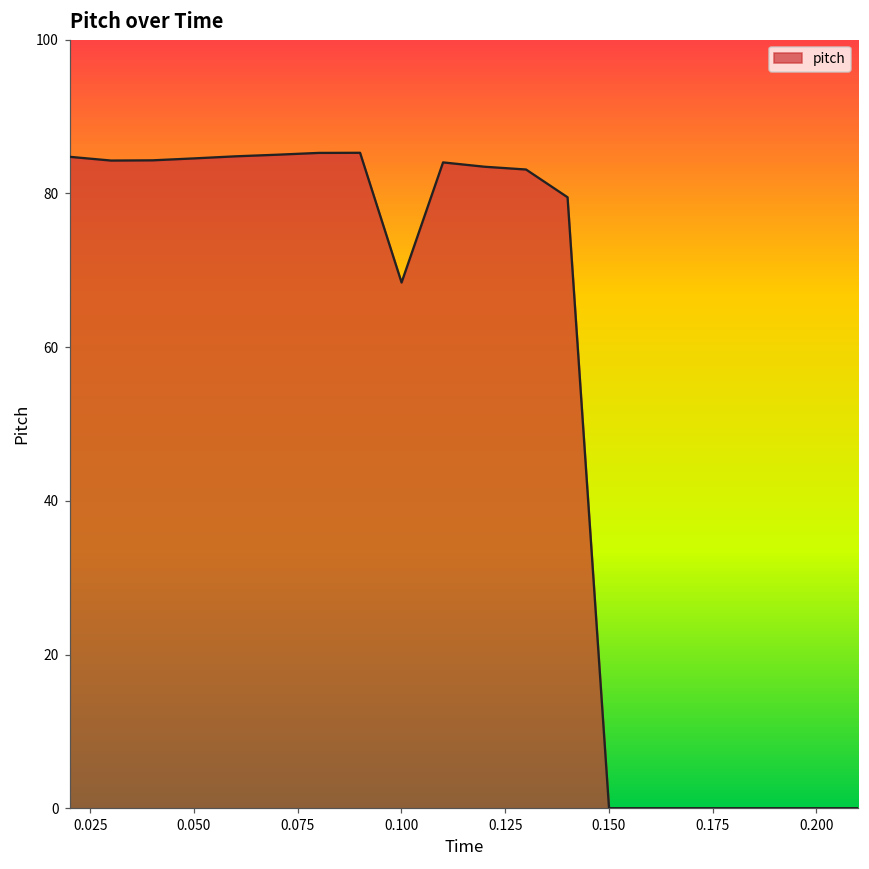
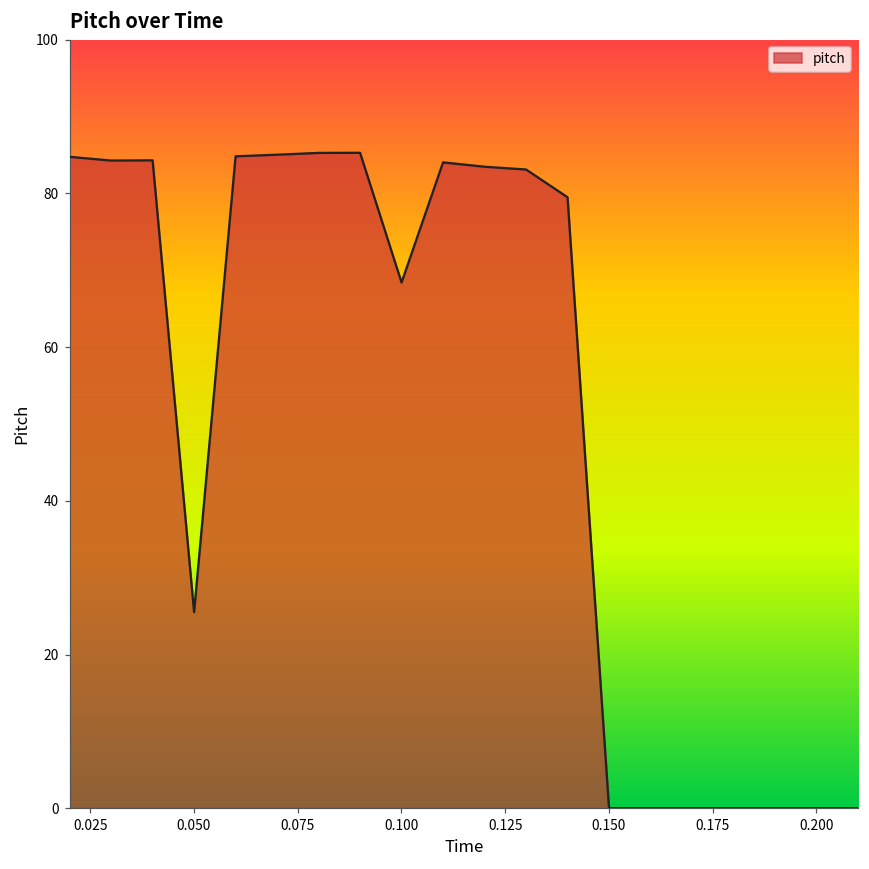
  {
-   "0.050": 85,
+   "0.050": 26,
    "0.100": 68,
    "0.150": 0,
    "0.200": 0
  }
